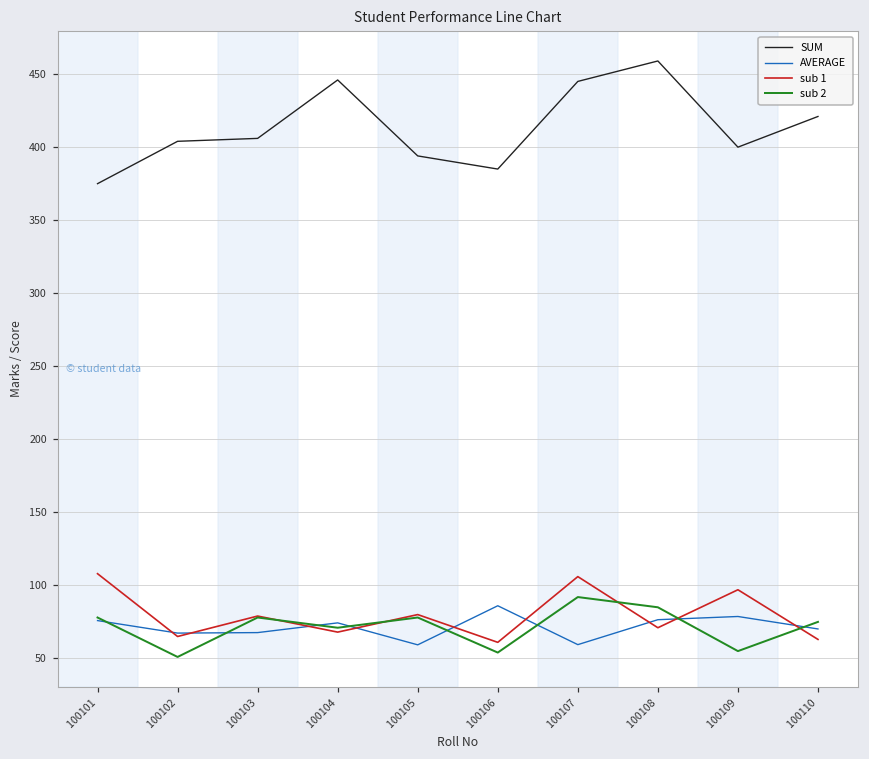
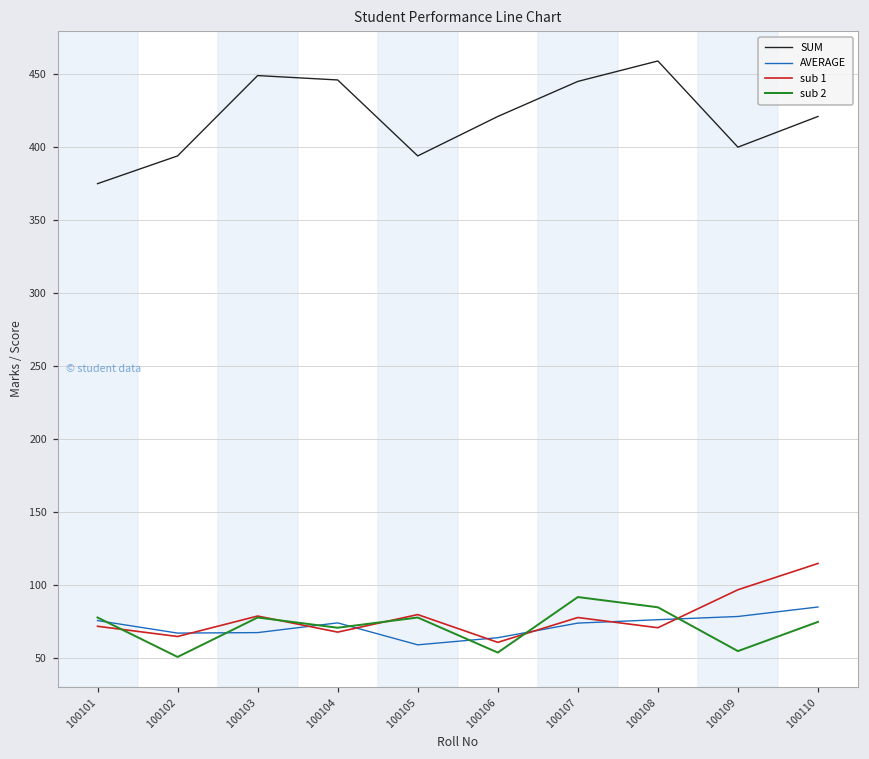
  {
    "SUM": {
      "100101": 375,
-     "100102": 404,
-     "100103": 406,
+     "100102": 394,
+     "100103": 449,
      "100104": 446,
      "100105": 394,
-     "100106": 385,
+     "100106": 421,
      "100107": 445,
      "100108": 459,
      "100109": 400,
      "100110": 421
    },
    "AVERAGE": {
      "100101": 76,
      "100102": 67,
      "100103": 68,
      "100104": 74,
      "100105": 59,
-     "100106": 86,
-     "100107": 59,
+     "100106": 64,
+     "100107": 74,
      "100108": 77,
      "100109": 79,
-     "100110": 70
+     "100110": 85
    },
    "sub 1": {
-     "100101": 108,
+     "100101": 72,
      "100102": 65,
      "100104": 68,
      "100105": 80,
      "100106": 61,
-     "100107": 106,
+     "100107": 78,
      "100108": 71,
      "100109": 97,
-     "100110": 63
+     "100110": 115
    },
    "sub 2": {
      "100101": 78,
      "100102": 51,
      "100104": 71,
      "100105": 78,
      "100106": 54,
      "100107": 92,
      "100108": 85,
      "100109": 55,
      "100110": 75
    }
  }
